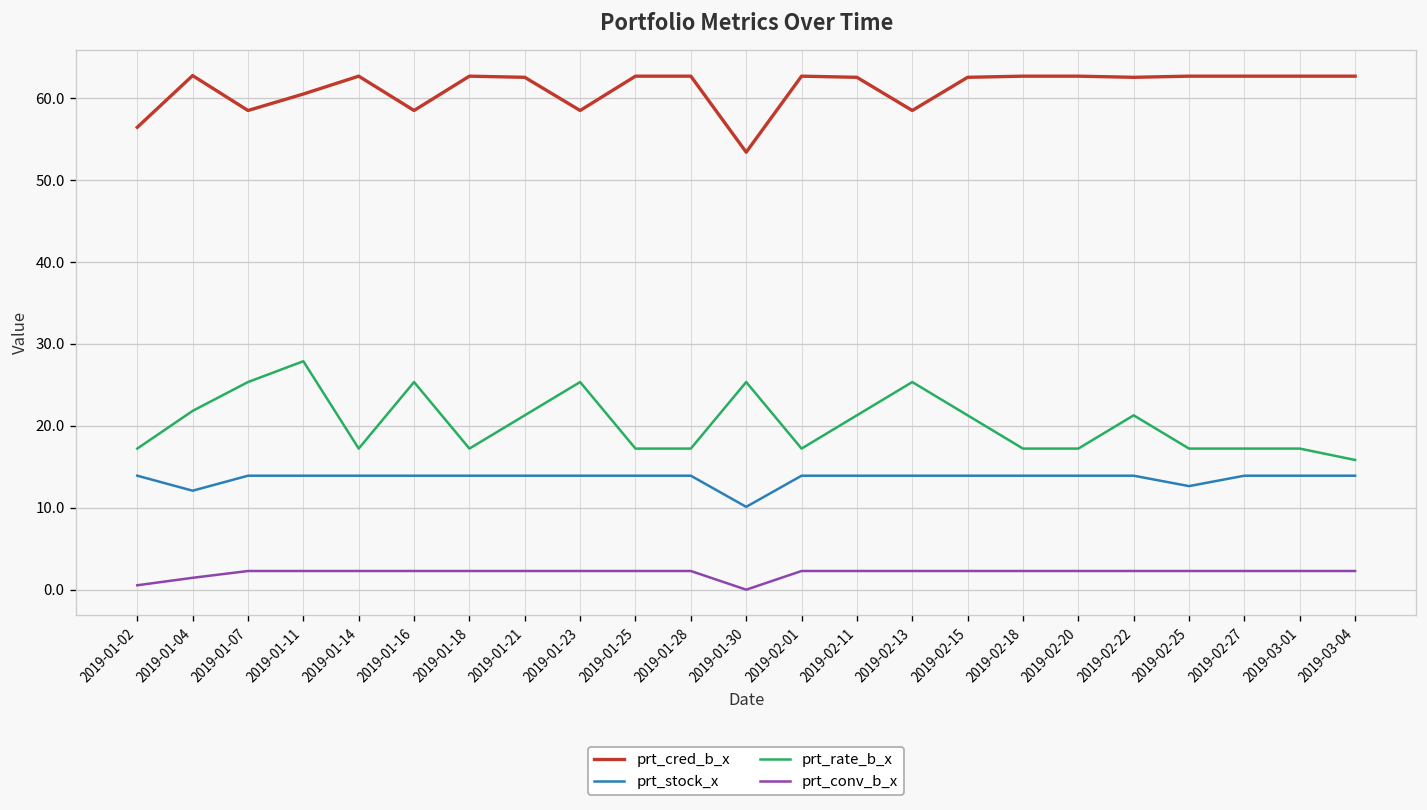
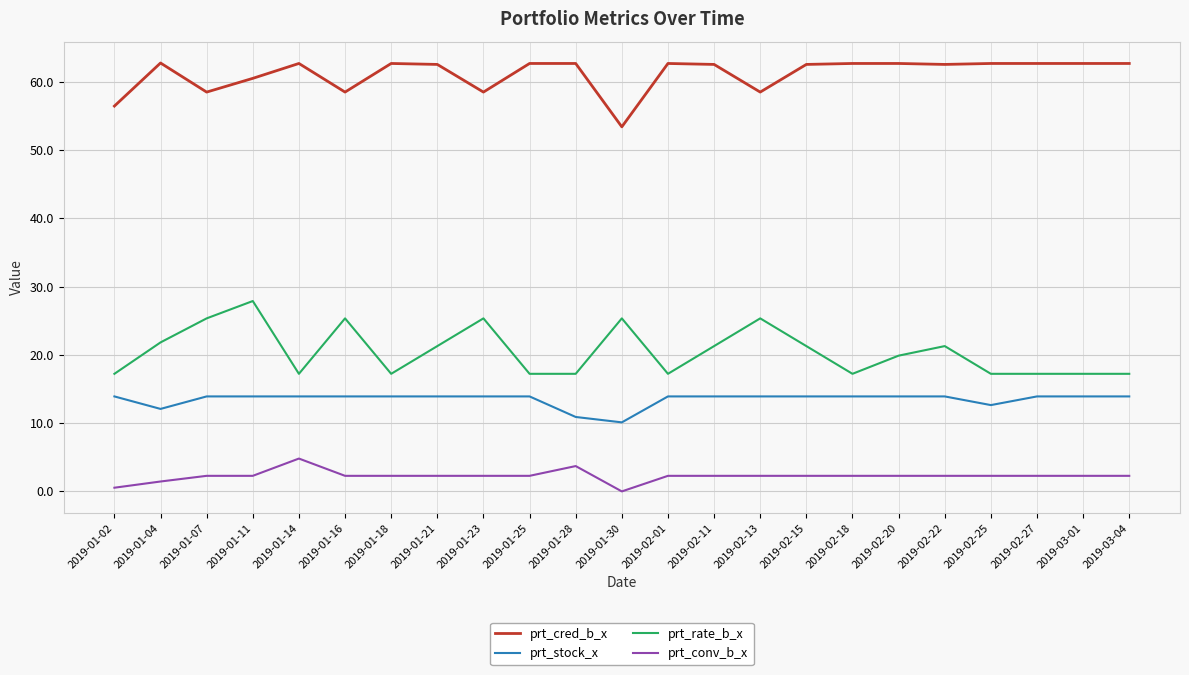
  {
    "prt_cred_b_x": {
      "2019-01-02": 56,
      "2019-01-04": 63,
      "2019-01-07": 58,
      "2019-01-11": 60,
      "2019-01-14": 63,
      "2019-01-16": 58,
      "2019-01-18": 63,
      "2019-01-21": 63,
      "2019-01-23": 58,
      "2019-01-25": 63,
      "2019-01-28": 63,
      "2019-01-30": 53,
      "2019-02-01": 63,
      "2019-02-11": 63,
      "2019-02-13": 58,
      "2019-02-15": 63,
      "2019-02-18": 63,
      "2019-02-20": 63,
      "2019-02-22": 63,
      "2019-02-25": 63,
      "2019-02-27": 63,
      "2019-03-01": 63,
      "2019-03-04": 63
    },
    "prt_stock_x": {
      "2019-01-02": 14,
      "2019-01-04": 12,
      "2019-01-07": 14,
      "2019-01-11": 14,
      "2019-01-14": 14,
      "2019-01-16": 14,
      "2019-01-18": 14,
      "2019-01-21": 14,
      "2019-01-23": 14,
      "2019-01-25": 14,
-     "2019-01-28": 14,
+     "2019-01-28": 11,
      "2019-01-30": 10,
      "2019-02-01": 14,
      "2019-02-11": 14,
      "2019-02-13": 14,
      "2019-02-15": 14,
      "2019-02-18": 14,
      "2019-02-20": 14,
      "2019-02-22": 14,
      "2019-02-25": 13,
      "2019-02-27": 14,
      "2019-03-01": 14,
      "2019-03-04": 14
    },
    "prt_rate_b_x": {
      "2019-01-02": 17,
      "2019-01-04": 22,
      "2019-01-07": 25,
      "2019-01-11": 28,
      "2019-01-14": 17,
      "2019-01-16": 25,
      "2019-01-18": 17,
      "2019-01-21": 21,
      "2019-01-23": 25,
      "2019-01-25": 17,
      "2019-01-28": 17,
      "2019-01-30": 25,
      "2019-02-01": 17,
      "2019-02-11": 21,
      "2019-02-13": 25,
      "2019-02-15": 21,
      "2019-02-18": 17,
-     "2019-02-20": 17,
+     "2019-02-20": 20,
      "2019-02-22": 21,
      "2019-02-25": 17,
      "2019-02-27": 17,
      "2019-03-01": 17,
-     "2019-03-04": 16
+     "2019-03-04": 17
    },
    "prt_conv_b_x": {
      "2019-01-02": 1,
      "2019-01-04": 1,
      "2019-01-07": 2,
      "2019-01-11": 2,
-     "2019-01-14": 2,
+     "2019-01-14": 5,
      "2019-01-16": 2,
      "2019-01-18": 2,
      "2019-01-21": 2,
      "2019-01-23": 2,
      "2019-01-25": 2,
-     "2019-01-28": 2,
+     "2019-01-28": 4,
      "2019-01-30": 0,
      "2019-02-01": 2,
      "2019-02-11": 2,
      "2019-02-13": 2,
      "2019-02-15": 2,
      "2019-02-18": 2,
      "2019-02-20": 2,
      "2019-02-22": 2,
      "2019-02-25": 2,
      "2019-02-27": 2,
      "2019-03-01": 2,
      "2019-03-04": 2
    }
  }
